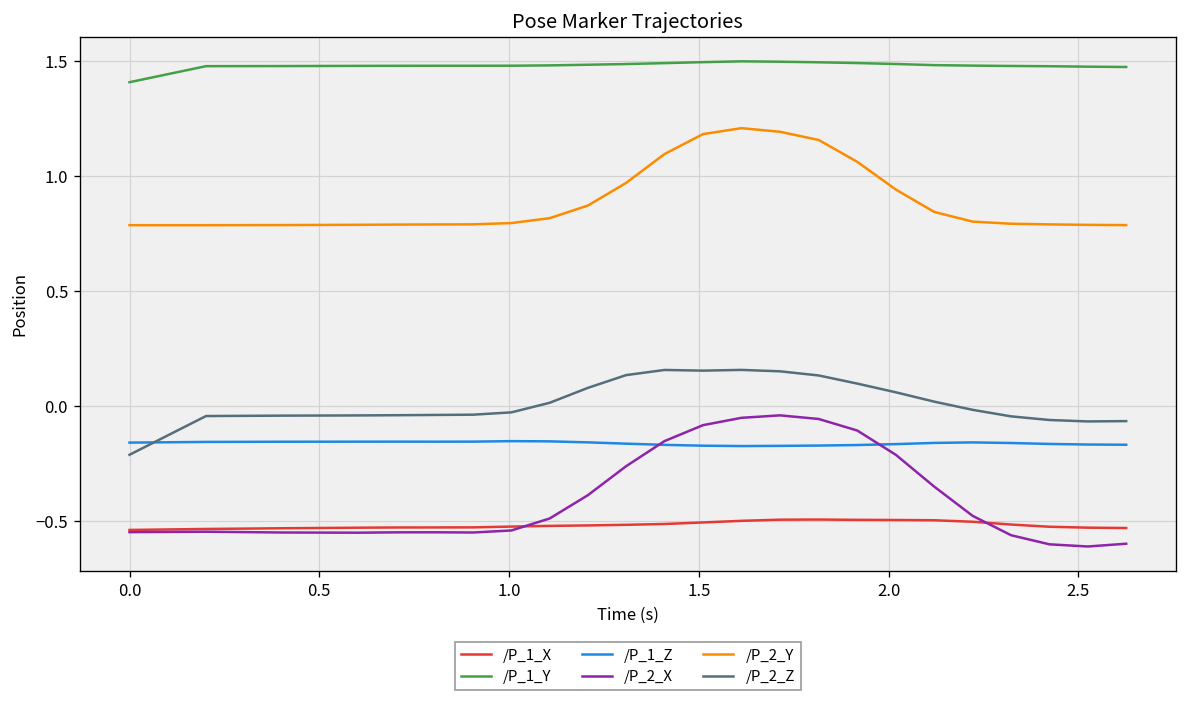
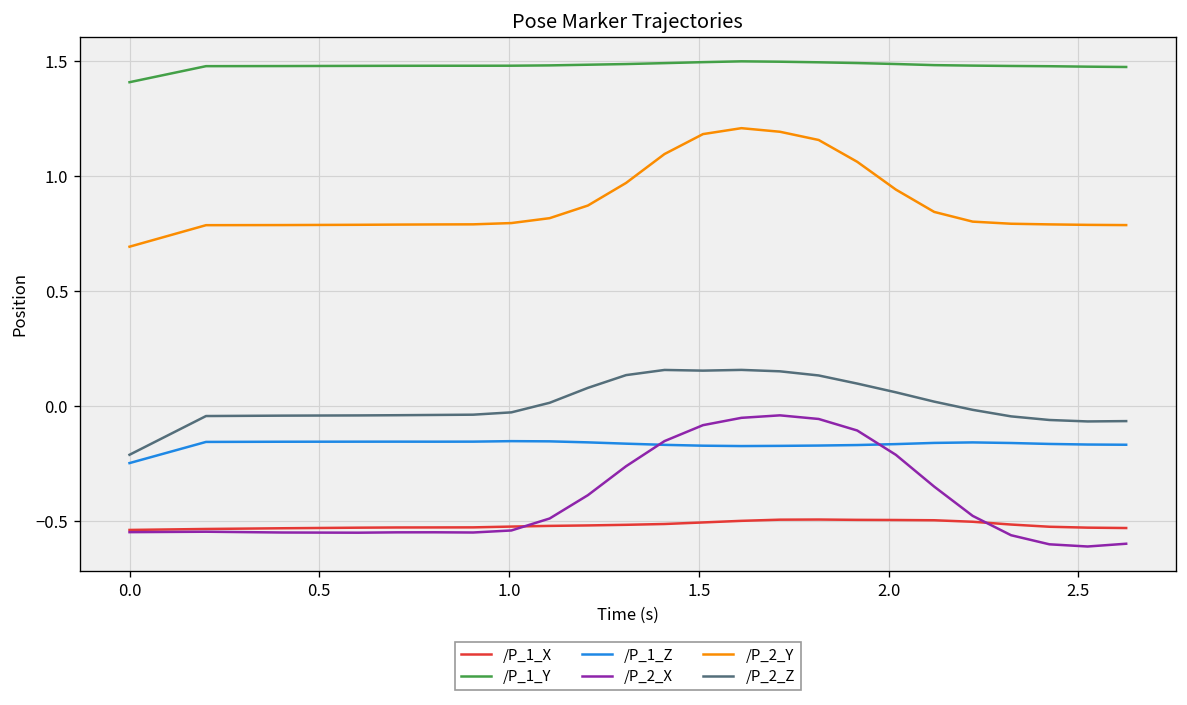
  {
    "/P_1_Y": {
      "0.0": 1.41
    },
    "/P_1_Z": {
-     "0.0": -0.16
+     "0.0": -0.25
    },
    "/P_2_Y": {
-     "0.0": 0.79
+     "0.0": 0.69
    },
    "/P_2_Z": {
      "0.0": -0.21
    }
  }
